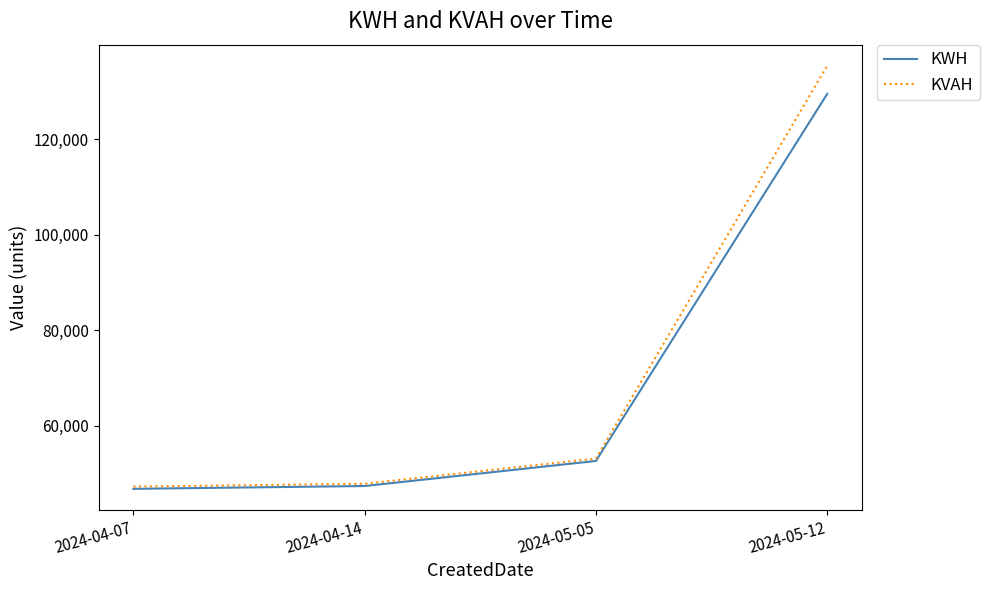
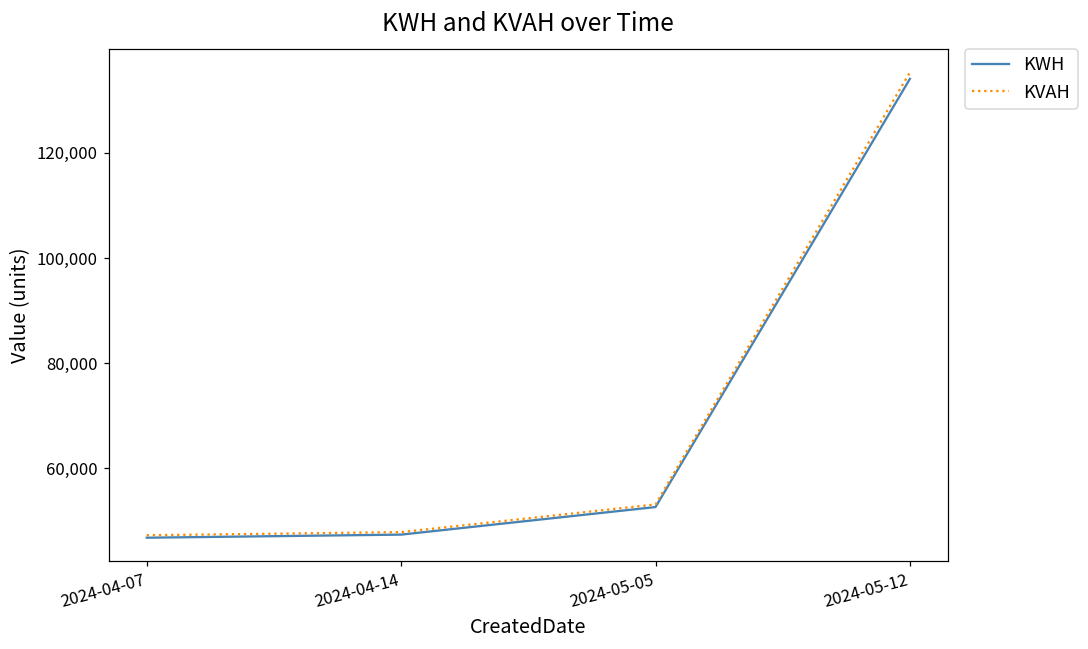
  {
    "KWH": {
-     "2024-05-12": "129,000"
+     "2024-05-12": "134,000"
    },
    "KVAH": {
      "2024-05-12": "135,000"
    }
  }
